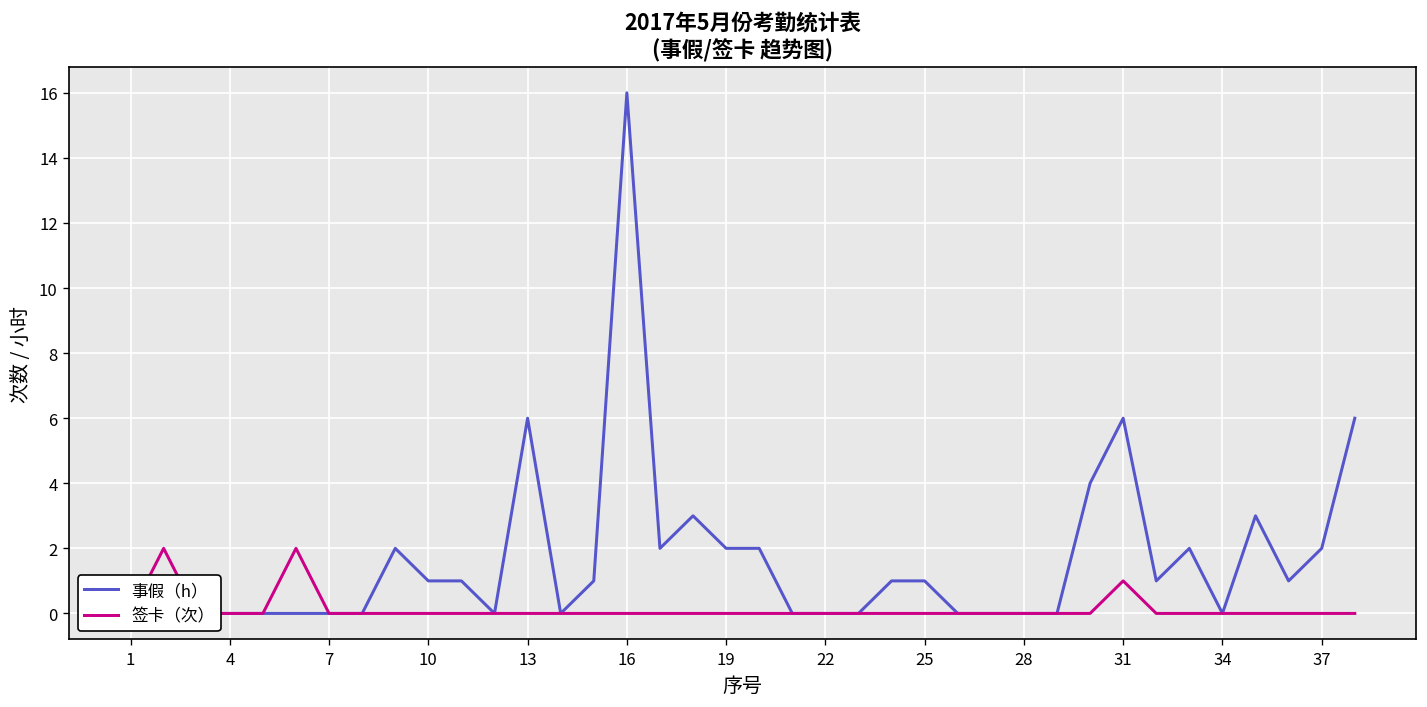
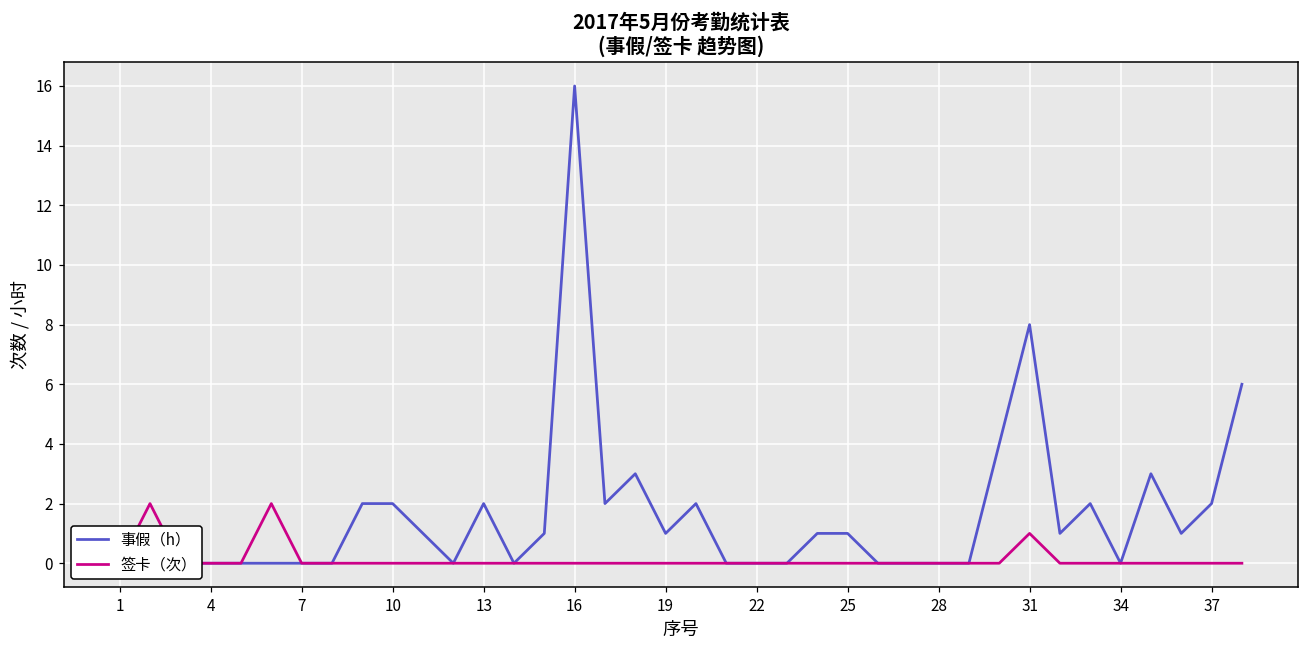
  {
    "事假（h）": {
-     "10": 1,
-     "13": 6,
+     "10": 2,
+     "13": 2,
      "16": 16,
-     "19": 2,
+     "19": 1,
      "25": 1,
-     "31": 6,
+     "31": 8,
      "37": 2
    },
    "签卡（次）": {
      "10": 0,
      "13": 0,
      "16": 0,
      "19": 0,
      "25": 0,
      "31": 1,
      "37": 0
    }
  }
